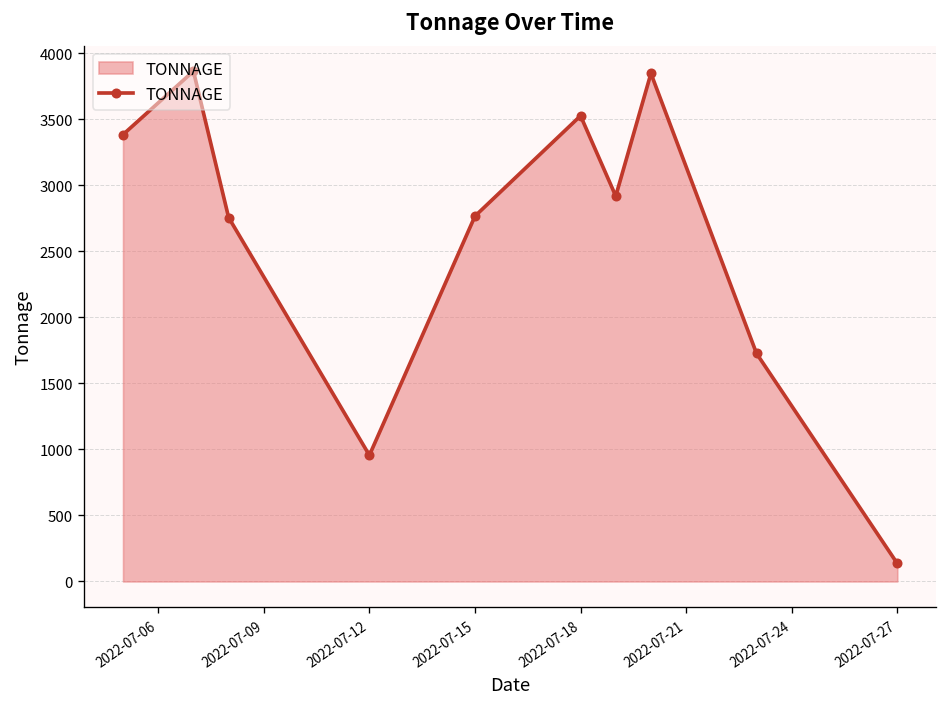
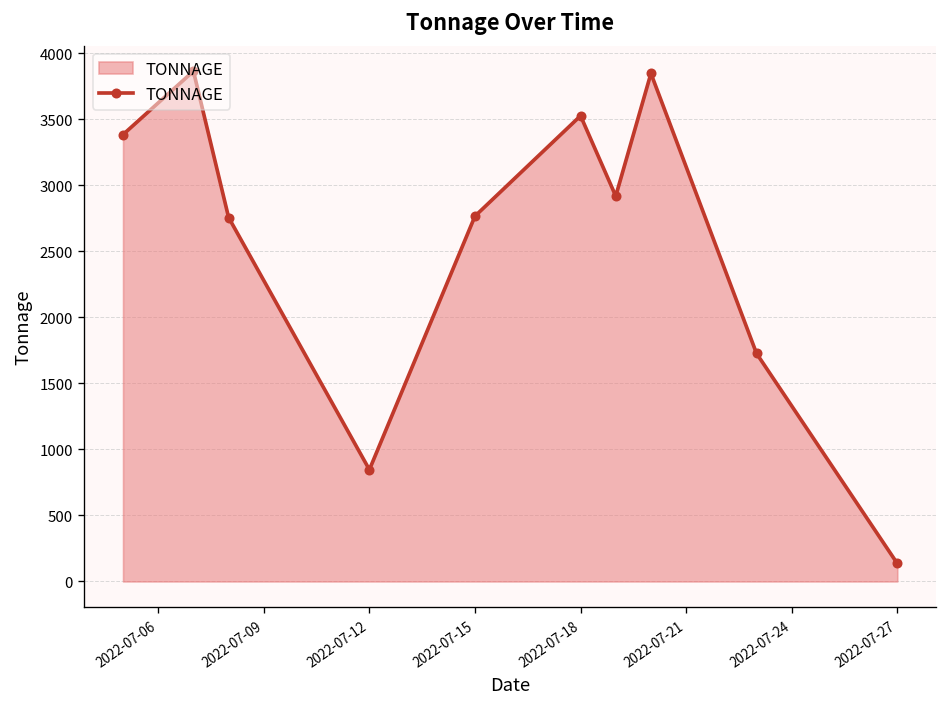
  {
-   "2022-07-12": 950,
+   "2022-07-12": 850,
    "2022-07-15": 2770,
    "2022-07-18": 3520,
    "2022-07-27": 140
  }
